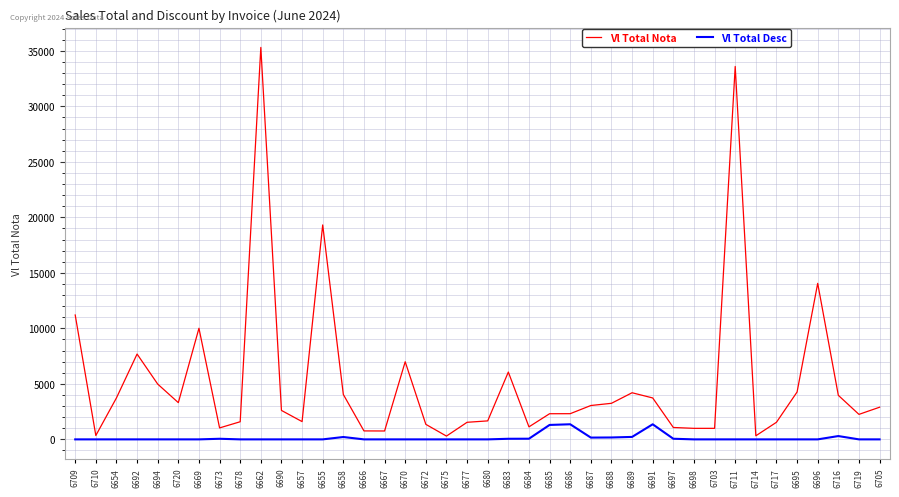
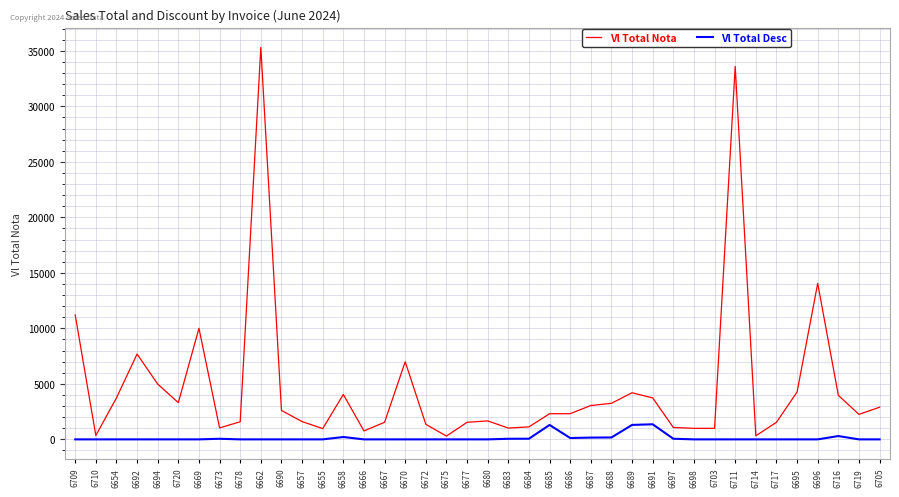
  {
    "Vl Total Nota": {
      "6709": 11200,
      "6710": 300,
      "6654": 3700,
      "6692": 7700,
      "6694": 5000,
      "6720": 3300,
      "6669": 10000,
      "6673": 1000,
      "6678": 1600,
      "6662": 35300,
      "6690": 2600,
      "6657": 1600,
-     "6655": 19300,
+     "6655": 1000,
      "6658": 4000,
      "6666": 800,
-     "6667": 800,
+     "6667": 1500,
      "6670": 7000,
      "6672": 1400,
      "6675": 300,
      "6677": 1500,
      "6680": 1700,
-     "6683": 6100,
+     "6683": 1000,
      "6684": 1100,
      "6685": 2300,
      "6686": 2300,
      "6687": 3100,
      "6688": 3200,
      "6689": 4200,
      "6691": 3700,
      "6697": 1100,
      "6698": 1000,
      "6703": 1000,
      "6711": 33600,
      "6714": 300,
      "6717": 1500,
      "6695": 4300,
      "6696": 14100,
      "6716": 4000,
      "6719": 2300,
      "6705": 2900
    },
    "Vl Total Desc": {
      "6709": 0,
      "6710": 0,
      "6654": 0,
      "6692": 0,
      "6694": 0,
      "6720": 0,
      "6669": 0,
      "6673": 100,
      "6678": 0,
      "6662": 0,
      "6690": 0,
      "6657": 0,
      "6655": 0,
      "6658": 200,
      "6666": 0,
      "6667": 0,
      "6670": 0,
      "6672": 0,
      "6675": 0,
      "6677": 0,
      "6680": 0,
      "6683": 100,
      "6684": 100,
      "6685": 1300,
-     "6686": 1400,
+     "6686": 100,
      "6687": 200,
      "6688": 200,
-     "6689": 200,
+     "6689": 1300,
      "6691": 1400,
      "6697": 100,
      "6698": 0,
      "6703": 0,
      "6711": 0,
      "6714": 0,
      "6717": 0,
      "6695": 0,
      "6696": 0,
      "6716": 300,
      "6719": 0,
      "6705": 0
    }
  }
